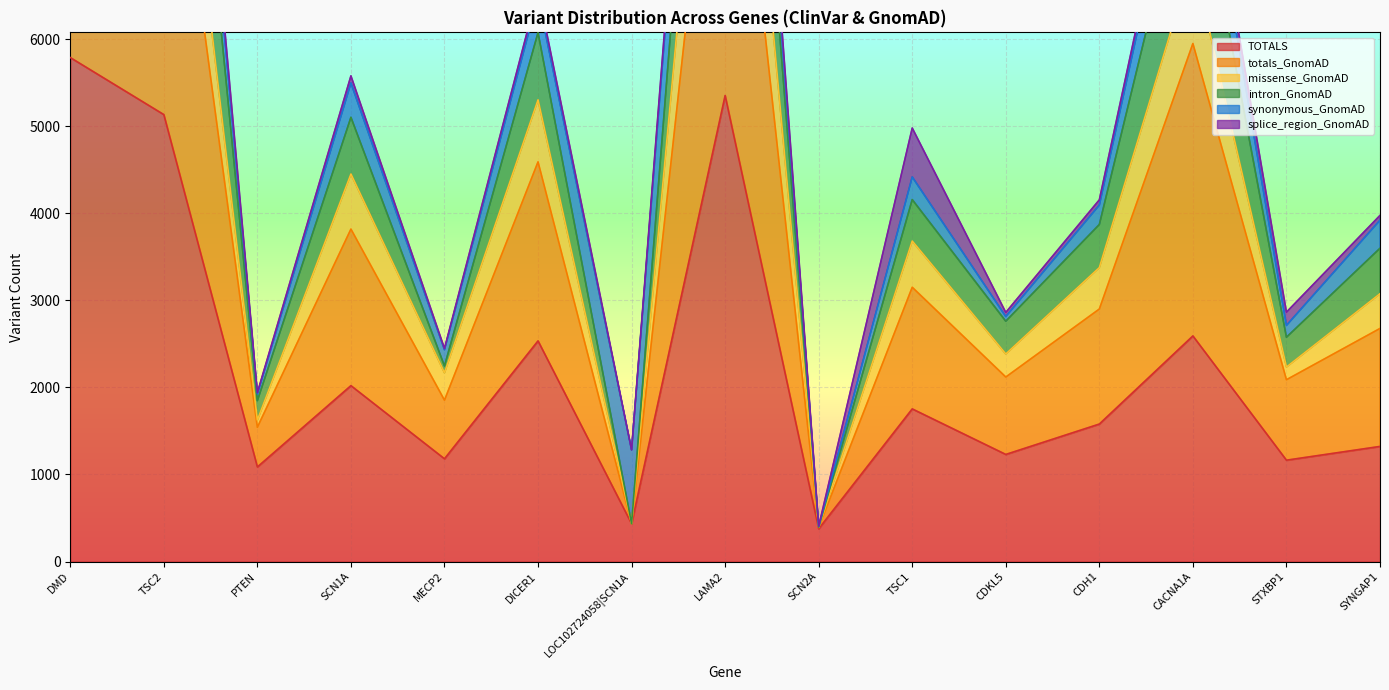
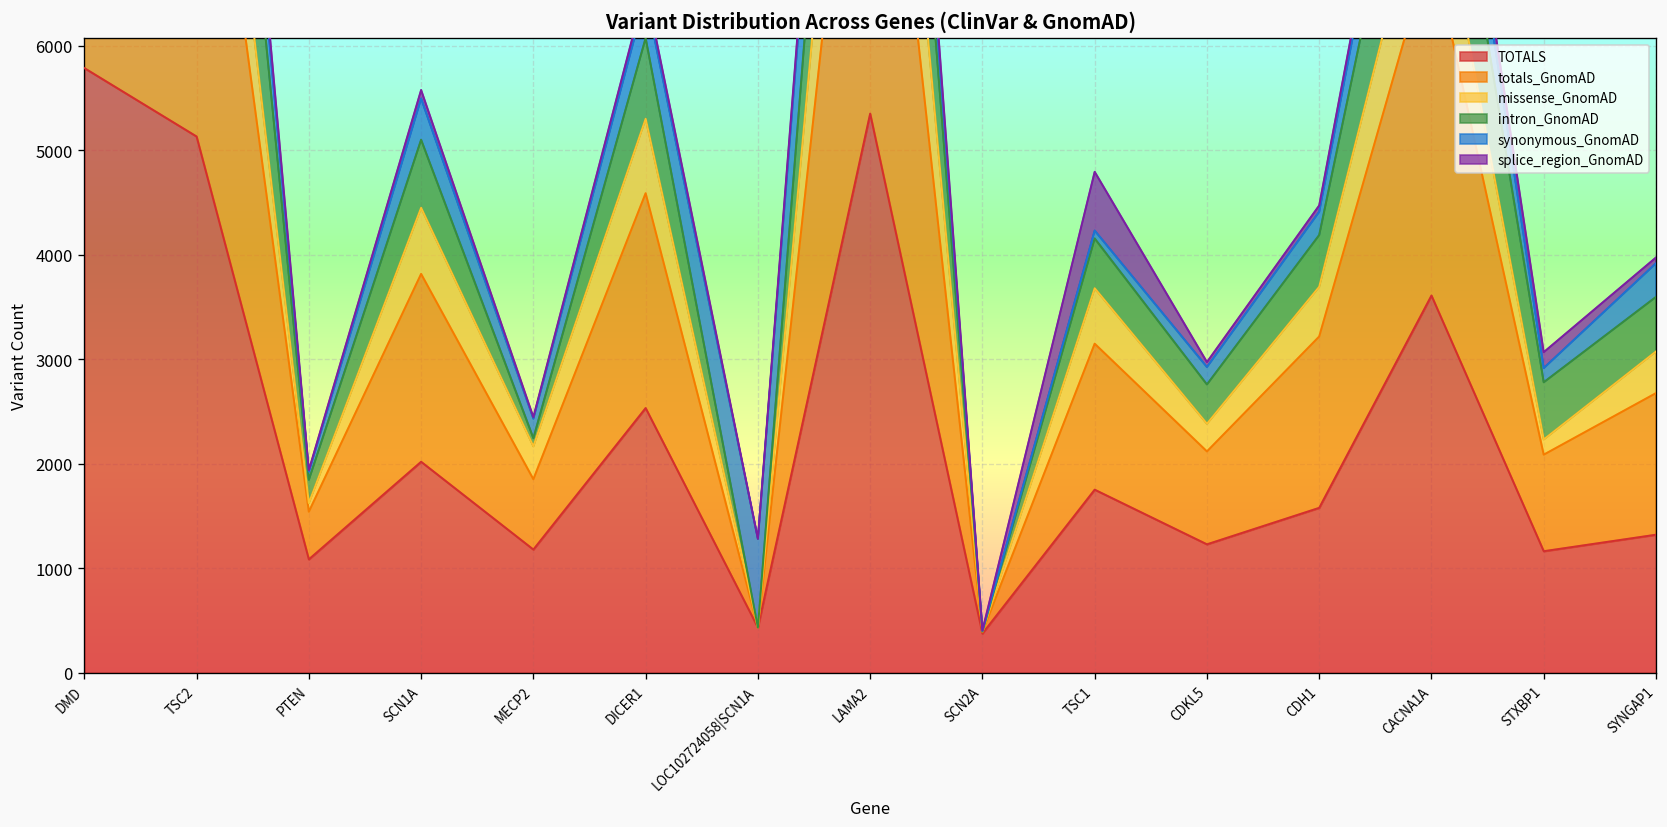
  {
    "TOTALS": {
      "DMD": 5800,
      "TSC2": 5100,
      "PTEN": 1100,
      "SCN1A": 2000,
      "MECP2": 1200,
      "DICER1": 2500,
      "LAMA2": 5400,
      "TSC1": 1800,
      "CDKL5": 1200,
      "CDH1": 1600,
-     "CACNA1A": 2600,
+     "CACNA1A": 3600,
      "STXBP1": 1200,
      "SYNGAP1": 1300
    },
    "totals_GnomAD": {
      "PTEN": 500,
      "SCN1A": 1800,
      "MECP2": 700,
      "DICER1": 2100,
      "TSC1": 1400,
      "CDKL5": 900,
-     "CDH1": 1300,
+     "CDH1": 1600,
      "STXBP1": 900,
      "SYNGAP1": 1400
    },
    "missense_GnomAD": {
      "PTEN": 100,
      "SCN1A": 600,
      "MECP2": 300,
      "DICER1": 700,
      "TSC1": 500,
      "CDKL5": 300,
      "CDH1": 500,
      "STXBP1": 100,
      "SYNGAP1": 400
    },
    "intron_GnomAD": {
      "PTEN": 200,
      "SCN1A": 700,
      "MECP2": 100,
      "DICER1": 800,
      "TSC1": 500,
      "CDKL5": 400,
      "CDH1": 500,
-     "STXBP1": 300,
+     "STXBP1": 500,
      "SYNGAP1": 500
    },
    "synonymous_GnomAD": {
      "SCN1A": 400,
-     "TSC1": 300,
-     "CDKL5": 100,
+     "TSC1": 100,
+     "CDKL5": 200,
      "CDH1": 200,
      "STXBP1": 100,
      "SYNGAP1": 300
    },
    "splice_region_GnomAD": {
      "SCN1A": 100,
      "TSC1": 600,
      "CDKL5": 0,
      "CDH1": 100,
      "STXBP1": 200,
      "SYNGAP1": 100
    }
  }
